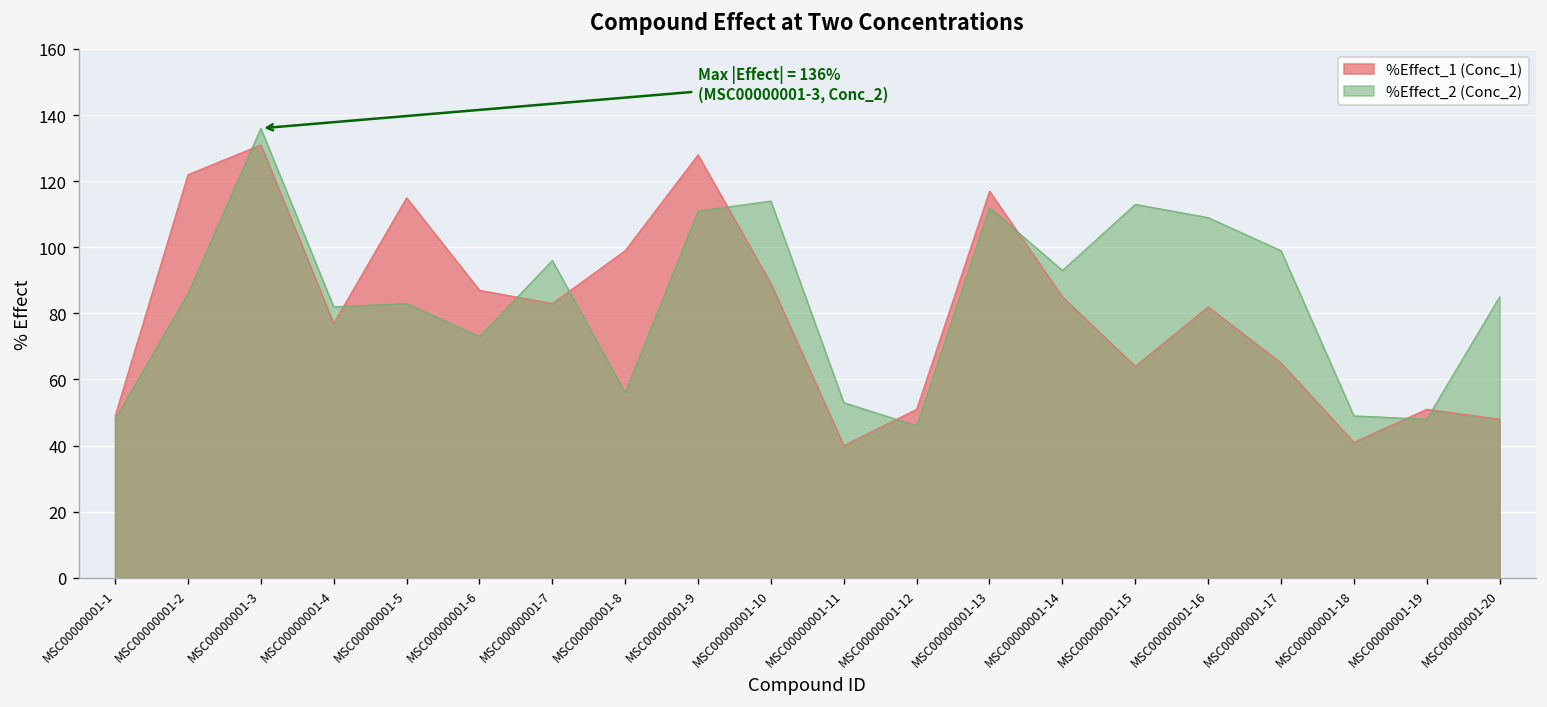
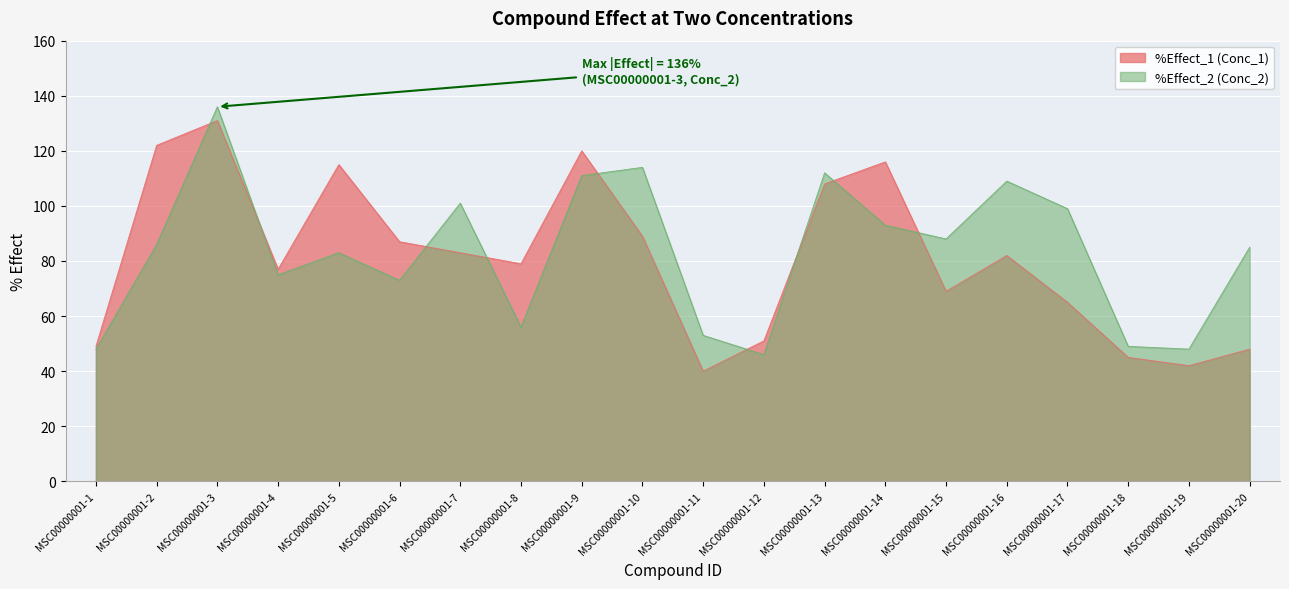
  {
    "%Effect_1 (Conc_1)": {
      "MSC00000001-1": 49,
      "MSC00000001-2": 122,
      "MSC00000001-3": 131,
      "MSC00000001-4": 77,
      "MSC00000001-5": 115,
      "MSC00000001-6": 87,
      "MSC00000001-7": 83,
-     "MSC00000001-8": 99,
-     "MSC00000001-9": 128,
+     "MSC00000001-8": 79,
+     "MSC00000001-9": 120,
      "MSC00000001-10": 89,
      "MSC00000001-11": 40,
      "MSC00000001-12": 51,
-     "MSC00000001-13": 117,
-     "MSC00000001-14": 85,
-     "MSC00000001-15": 64,
+     "MSC00000001-13": 108,
+     "MSC00000001-14": 116,
+     "MSC00000001-15": 69,
      "MSC00000001-16": 82,
      "MSC00000001-17": 65,
-     "MSC00000001-18": 41,
-     "MSC00000001-19": 51,
+     "MSC00000001-18": 45,
+     "MSC00000001-19": 42,
      "MSC00000001-20": 48
    },
    "%Effect_2 (Conc_2)": {
      "MSC00000001-1": 48,
      "MSC00000001-2": 86,
-     "MSC00000001-4": 82,
+     "MSC00000001-4": 75,
      "MSC00000001-5": 83,
      "MSC00000001-6": 73,
-     "MSC00000001-7": 96,
+     "MSC00000001-7": 101,
      "MSC00000001-8": 56,
      "MSC00000001-9": 111,
      "MSC00000001-10": 114,
      "MSC00000001-11": 53,
      "MSC00000001-12": 46,
      "MSC00000001-13": 112,
      "MSC00000001-14": 93,
-     "MSC00000001-15": 113,
+     "MSC00000001-15": 88,
      "MSC00000001-16": 109,
      "MSC00000001-17": 99,
      "MSC00000001-18": 49,
      "MSC00000001-19": 48,
      "MSC00000001-20": 85
    }
  }
